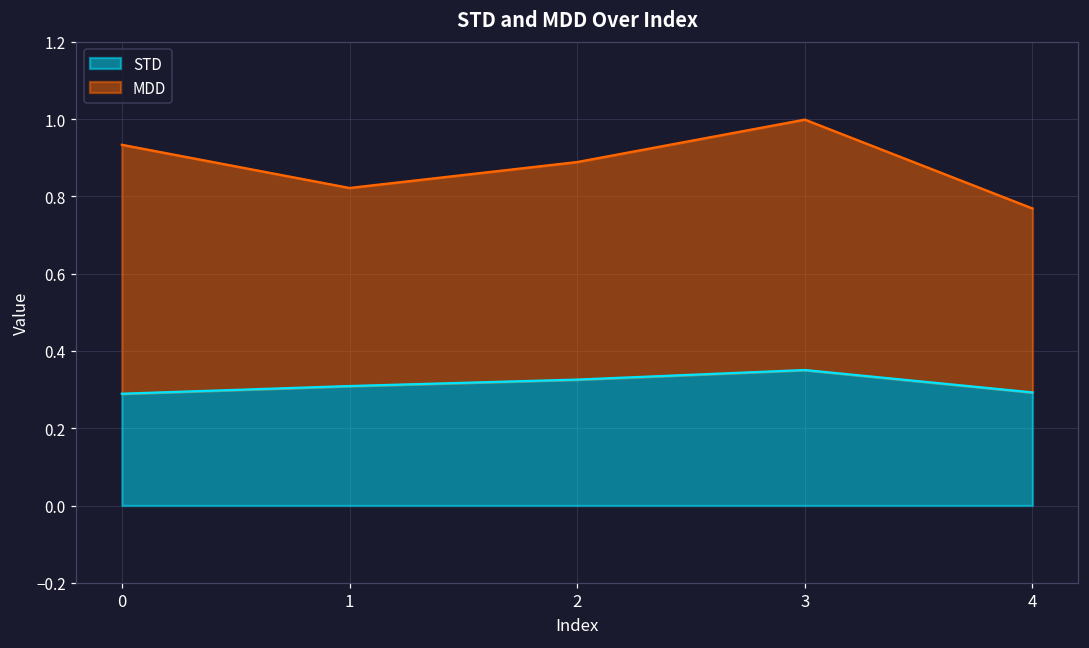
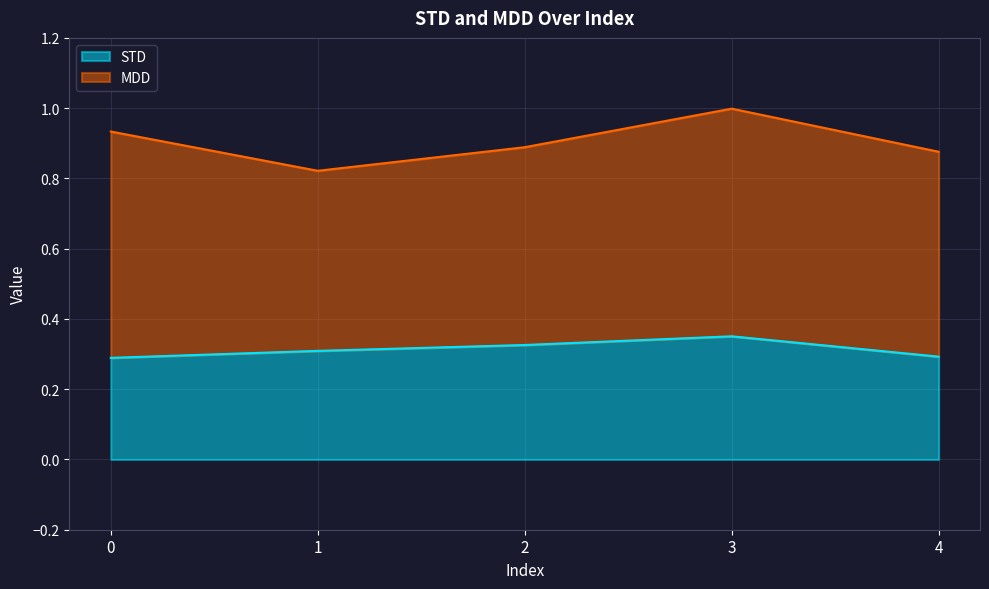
  {
    "STD": {
      "0": 0.29,
      "1": 0.31,
      "2": 0.33,
      "3": 0.35,
      "4": 0.29
    },
    "MDD": {
      "0": 0.64,
      "1": 0.51,
      "2": 0.56,
      "3": 0.65,
-     "4": 0.48
+     "4": 0.58
    }
  }
